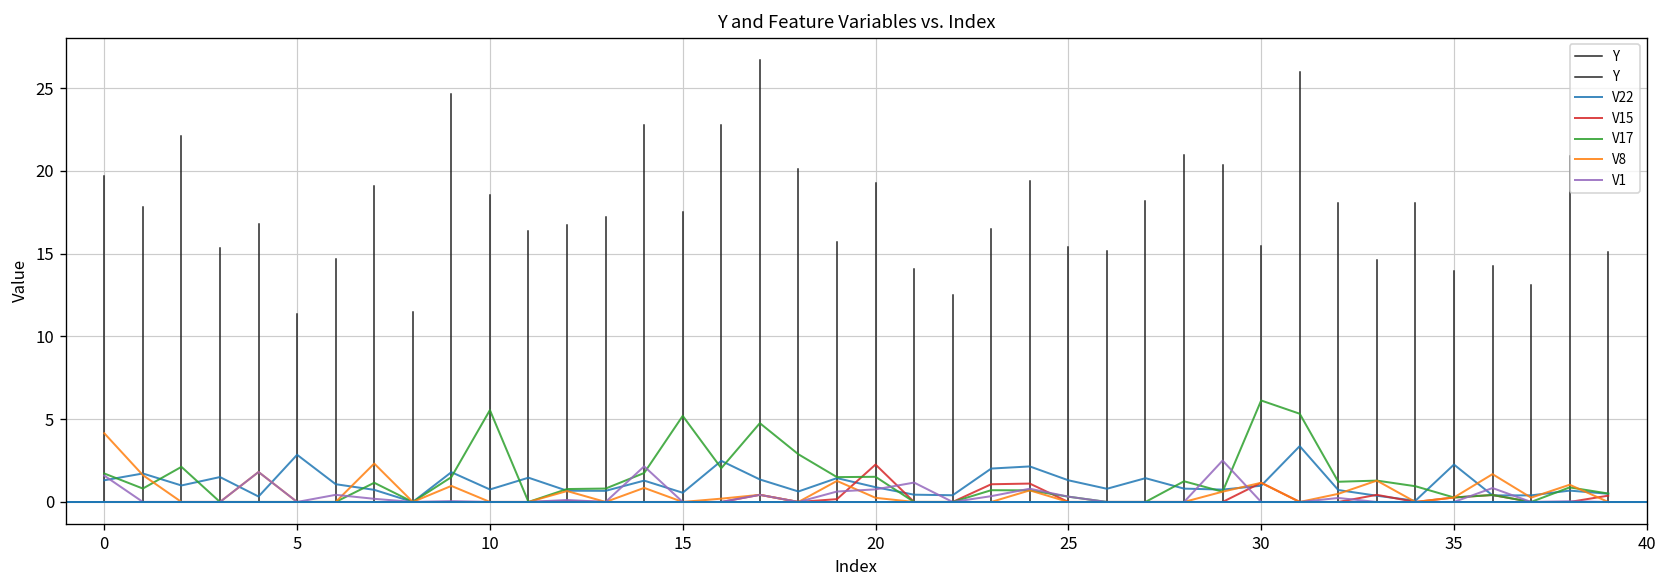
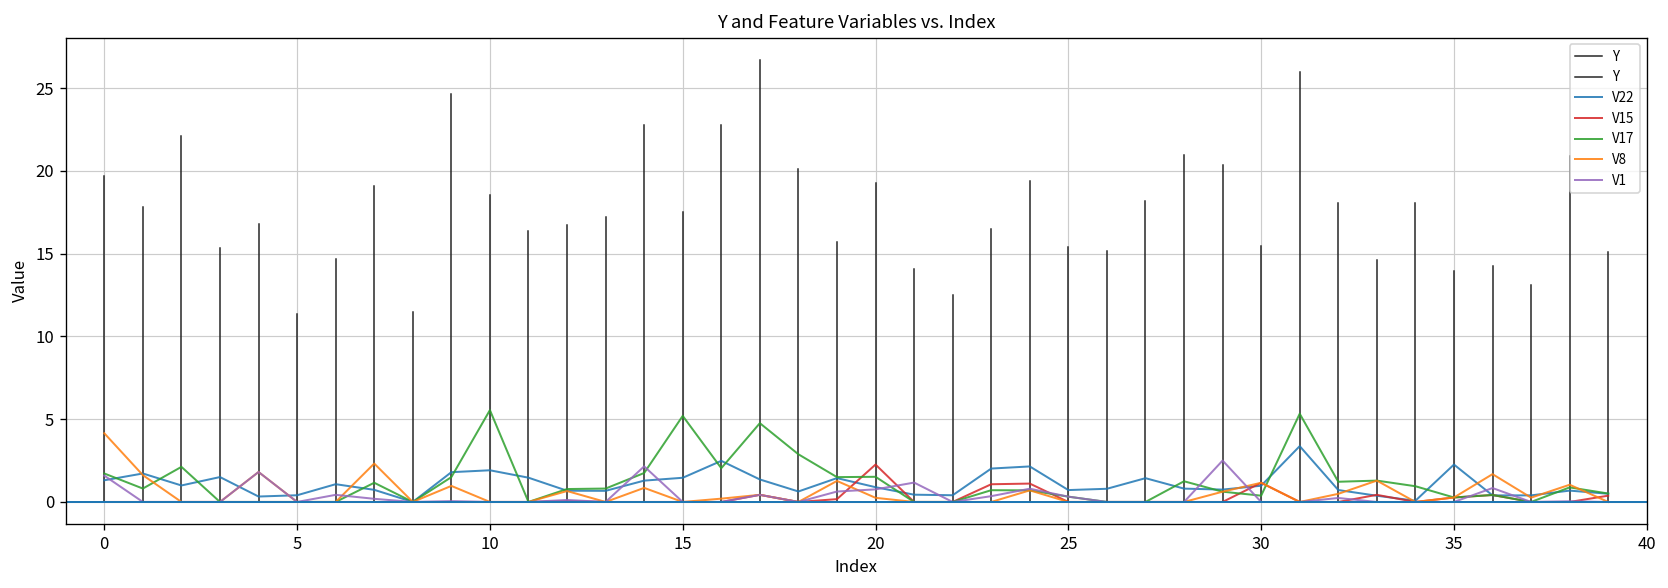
  {
    "V22": {
      "0": 1.3,
-     "5": 2.9,
-     "10": 0.8,
-     "15": 0.6,
-     "25": 1.3,
+     "5": 0.4,
+     "10": 1.9,
+     "15": 1.5,
+     "25": 0.7,
      "35": 2.3
    },
    "V15": {
      "20": 2.3
    },
    "V17": {
      "10": 5.6,
      "15": 5.2,
      "20": 1.5,
-     "30": 6.1
+     "30": 0.4
    },
    "V8": {
      "0": 4.2,
      "20": 0.3
    }
  }
